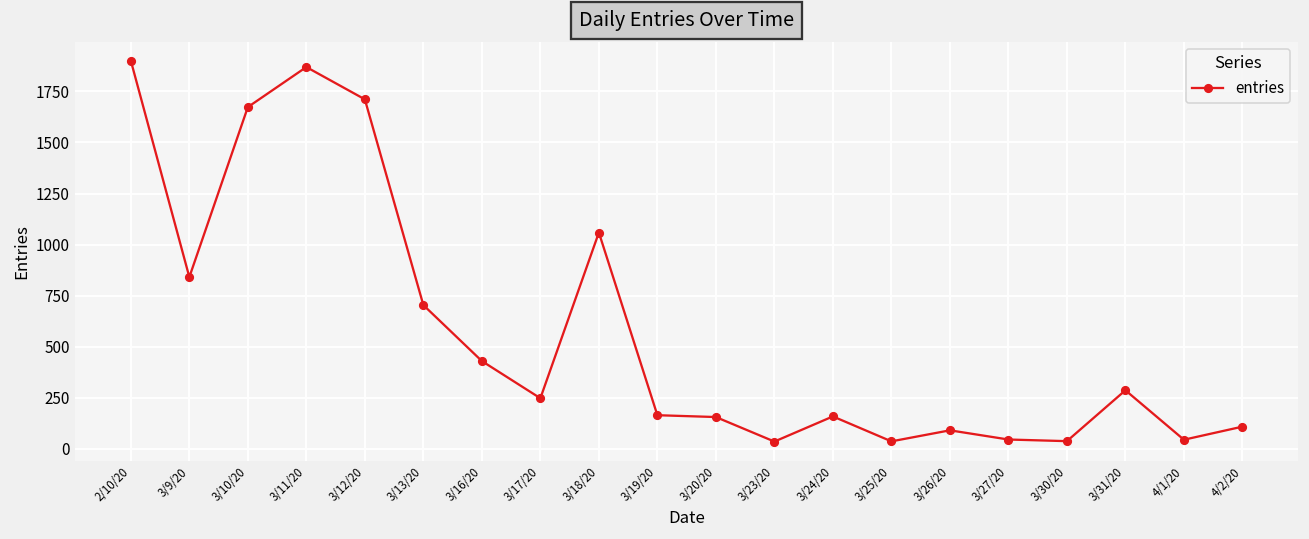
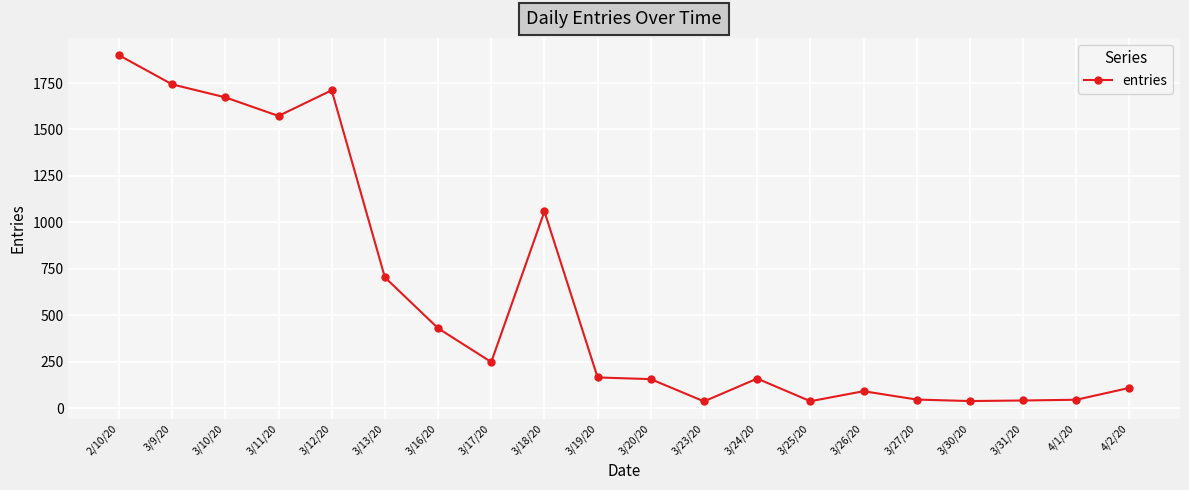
  {
    "2/10/20": 1900,
-   "3/9/20": 840,
+   "3/9/20": 1740,
    "3/10/20": 1670,
-   "3/11/20": 1870,
+   "3/11/20": 1570,
    "3/12/20": 1710,
    "3/13/20": 700,
    "3/16/20": 430,
    "3/17/20": 250,
    "3/18/20": 1060,
    "3/19/20": 170,
    "3/20/20": 160,
    "3/23/20": 40,
    "3/24/20": 160,
    "3/25/20": 40,
    "3/26/20": 90,
    "3/27/20": 50,
    "3/30/20": 40,
-   "3/31/20": 290,
+   "3/31/20": 40,
    "4/1/20": 50,
    "4/2/20": 110
  }
